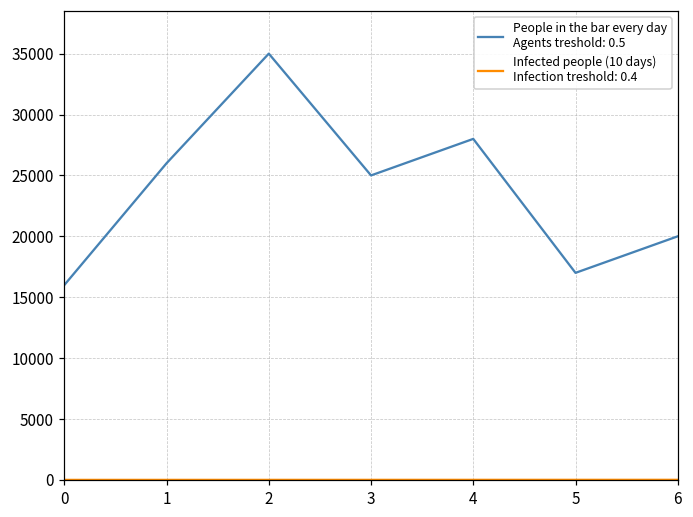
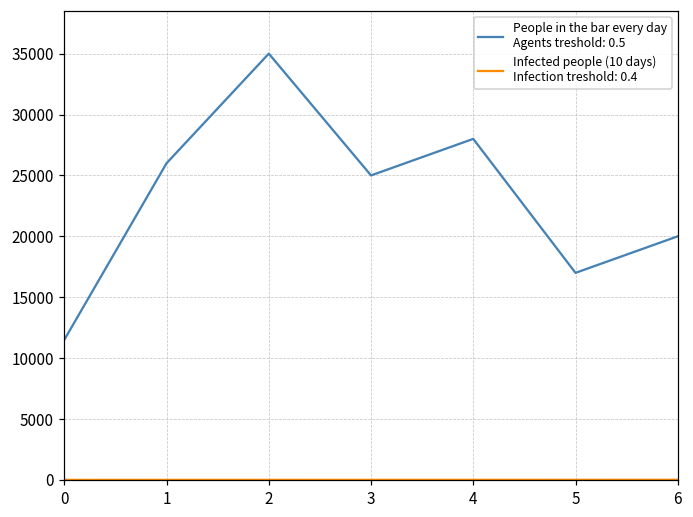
  {
    "People in the bar every day Agents treshold: 0.5": {
-     "0": 16000,
+     "0": 11500,
      "1": 26000,
      "2": 35000,
      "3": 25000,
      "4": 28000,
      "5": 17000,
      "6": 20000
    },
    "Infected people (10 days) Infection treshold: 0.4": {
      "0": 0,
      "1": 0,
      "2": 0,
      "3": 0,
      "4": 0,
      "5": 0,
      "6": 0
    }
  }
